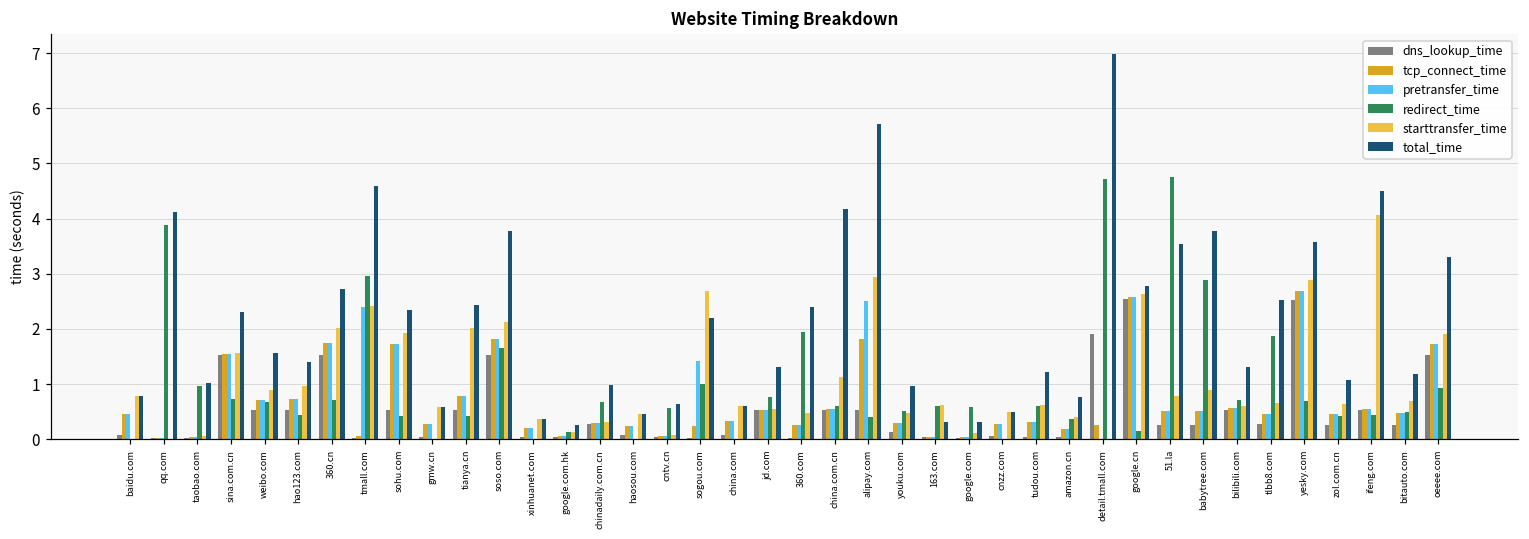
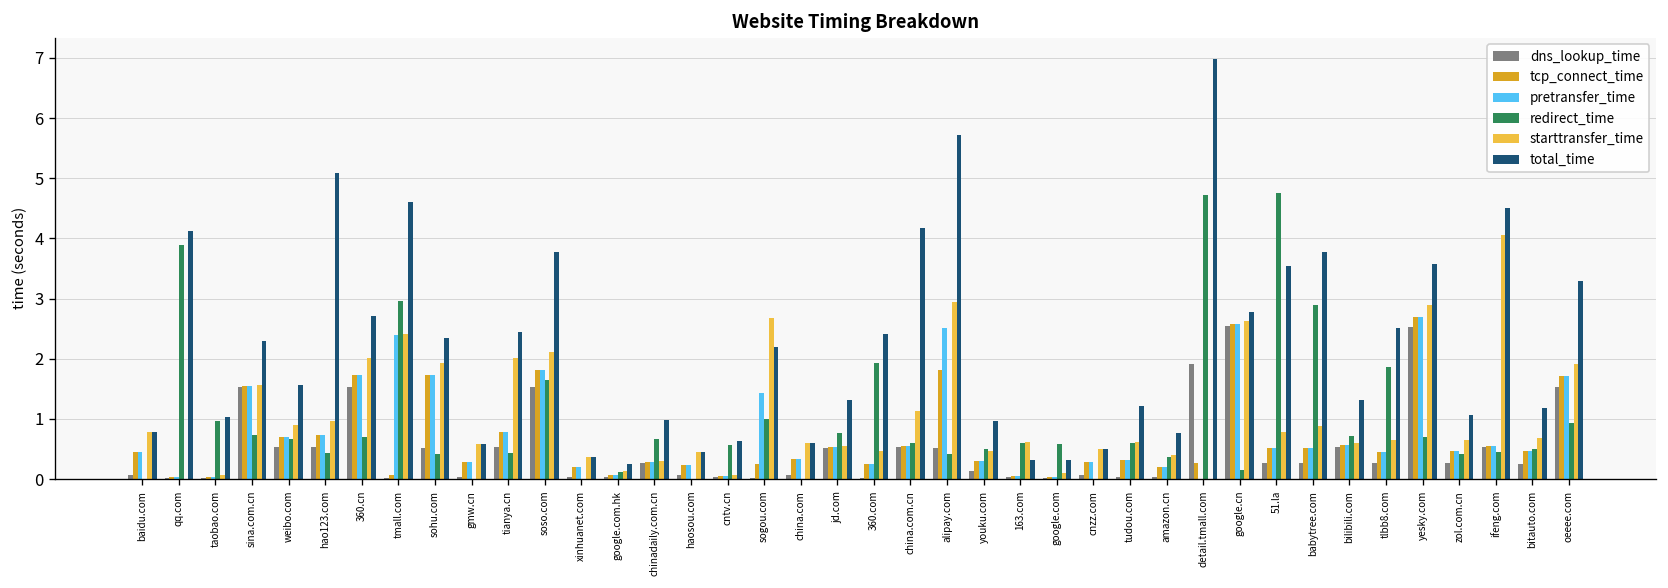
  {
    "dns_lookup_time": {
      "baidu.com": 0.1,
      "sina.com.cn": 1.5,
      "weibo.com": 0.5,
      "hao123.com": 0.5,
      "360.cn": 1.5,
      "sohu.com": 0.5,
      "tianya.cn": 0.5,
      "soso.com": 1.5,
      "chinadaily.com.cn": 0.3,
      "haosou.com": 0.1,
      "china.com": 0.1,
      "jd.com": 0.5,
      "china.com.cn": 0.5,
      "alipay.com": 0.5,
      "youku.com": 0.1,
      "cnzz.com": 0.1,
      "detail.tmall.com": 1.9,
      "google.cn": 2.5,
      "51.la": 0.3,
      "babytree.com": 0.3,
      "bilibili.com": 0.5,
      "tlbb8.com": 0.3,
      "yesky.com": 2.5,
      "zol.com.cn": 0.3,
      "ifeng.com": 0.5,
      "bitauto.com": 0.3,
      "oeeee.com": 1.5
    },
    "pretransfer_time": {
      "baidu.com": 0.5,
      "sina.com.cn": 1.5,
      "weibo.com": 0.7,
      "hao123.com": 0.7,
      "360.cn": 1.7,
      "tmall.com": 2.4,
      "sohu.com": 1.7,
      "gmw.cn": 0.3,
      "tianya.cn": 0.8,
      "soso.com": 1.8,
      "xinhuanet.com": 0.2,
      "google.com.hk": 0.1,
      "chinadaily.com.cn": 0.3,
      "haosou.com": 0.2,
      "cntv.cn": 0.1,
      "sogou.com": 1.4,
      "china.com": 0.3,
      "jd.com": 0.5,
      "360.com": 0.3,
      "china.com.cn": 0.6,
      "alipay.com": 2.5,
      "youku.com": 0.3,
      "cnzz.com": 0.3,
      "tudou.com": 0.3,
      "amazon.cn": 0.2,
      "detail.tmall.com": 0.0,
      "google.cn": 2.6,
      "51.la": 0.5,
      "babytree.com": 0.5,
      "bilibili.com": 0.6,
      "tlbb8.com": 0.5,
      "yesky.com": 2.7,
      "zol.com.cn": 0.5,
      "ifeng.com": 0.5,
      "bitauto.com": 0.5,
      "oeeee.com": 1.7
    },
    "redirect_time": {
      "baidu.com": 0.0,
      "qq.com": 3.9,
      "taobao.com": 1.0,
      "sina.com.cn": 0.7,
      "weibo.com": 0.7,
      "hao123.com": 0.4,
      "360.cn": 0.7,
      "tmall.com": 3.0,
      "sohu.com": 0.4,
      "gmw.cn": 0.0,
      "tianya.cn": 0.4,
      "soso.com": 1.7,
      "xinhuanet.com": 0.0,
      "google.com.hk": 0.1,
      "chinadaily.com.cn": 0.7,
      "haosou.com": 0.0,
      "cntv.cn": 0.6,
      "sogou.com": 1.0,
      "china.com": 0.0,
      "jd.com": 0.8,
      "360.com": 1.9,
      "china.com.cn": 0.6,
      "alipay.com": 0.4,
      "youku.com": 0.5,
      "163.com": 0.6,
      "google.com": 0.6,
      "cnzz.com": 0.0,
      "tudou.com": 0.6,
      "amazon.cn": 0.4,
      "detail.tmall.com": 4.7,
      "google.cn": 0.1,
      "51.la": 4.8,
      "babytree.com": 2.9,
      "bilibili.com": 0.7,
      "tlbb8.com": 1.9,
      "yesky.com": 0.7,
      "zol.com.cn": 0.4,
      "ifeng.com": 0.4,
      "bitauto.com": 0.5,
      "oeeee.com": 0.9
    },
    "total_time": {
      "baidu.com": 0.8,
      "qq.com": 4.1,
      "taobao.com": 1.0,
      "sina.com.cn": 2.3,
      "weibo.com": 1.6,
-     "hao123.com": 1.4,
+     "hao123.com": 5.1,
      "360.cn": 2.7,
      "tmall.com": 4.6,
      "sohu.com": 2.3,
      "gmw.cn": 0.6,
      "tianya.cn": 2.4,
      "soso.com": 3.8,
      "xinhuanet.com": 0.4,
      "google.com.hk": 0.3,
      "chinadaily.com.cn": 1.0,
      "haosou.com": 0.5,
      "cntv.cn": 0.6,
      "sogou.com": 2.2,
      "china.com": 0.6,
      "jd.com": 1.3,
      "360.com": 2.4,
      "china.com.cn": 4.2,
      "alipay.com": 5.7,
      "youku.com": 1.0,
      "163.com": 0.3,
      "google.com": 0.3,
      "cnzz.com": 0.5,
      "tudou.com": 1.2,
      "amazon.cn": 0.8,
      "detail.tmall.com": 7.0,
      "google.cn": 2.8,
      "51.la": 3.5,
      "babytree.com": 3.8,
      "bilibili.com": 1.3,
      "tlbb8.com": 2.5,
      "yesky.com": 3.6,
      "zol.com.cn": 1.1,
      "ifeng.com": 4.5,
      "bitauto.com": 1.2,
      "oeeee.com": 3.3
    }
  }
